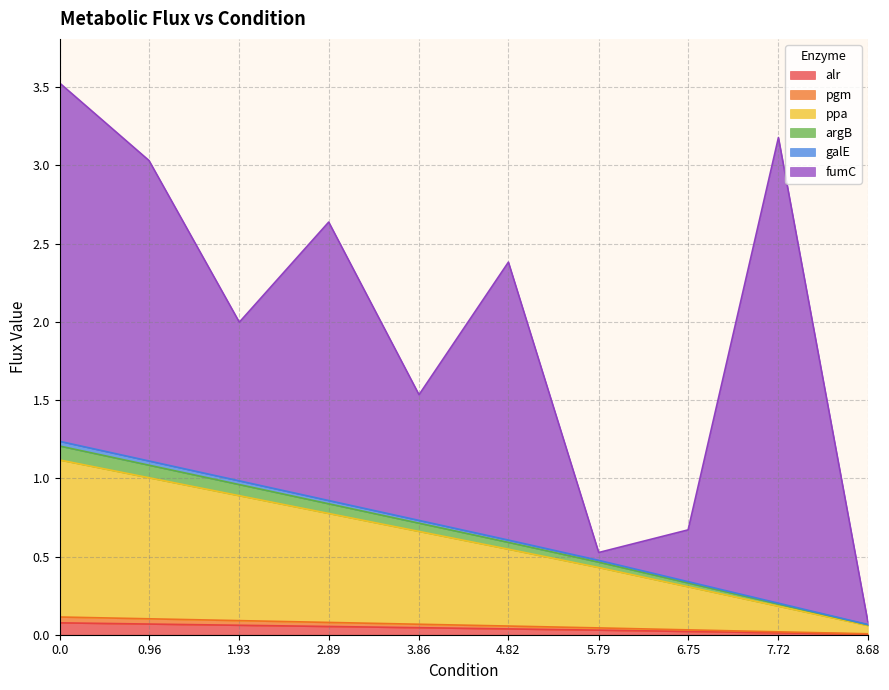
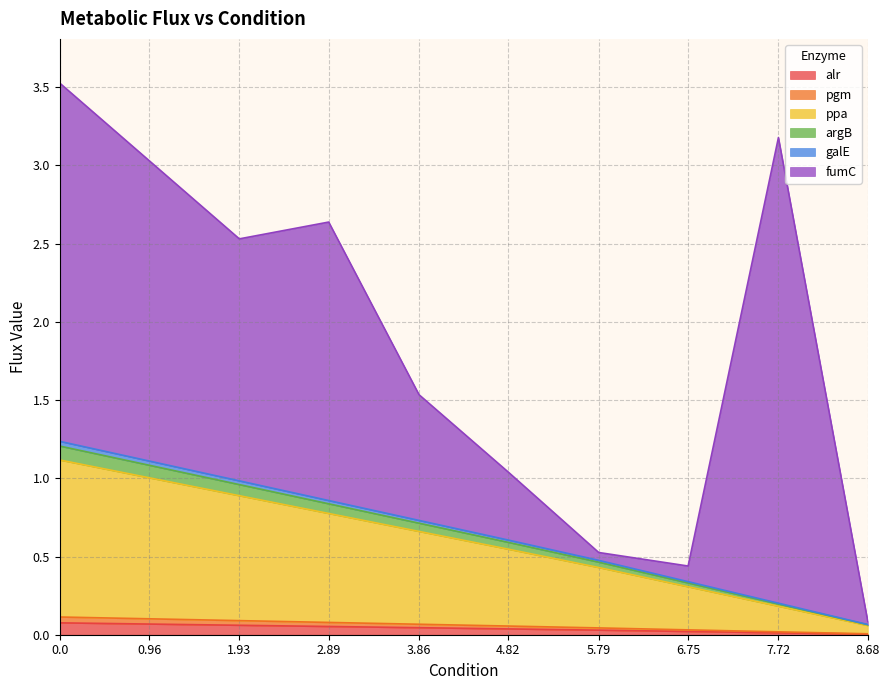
  {
    "ppa": {
      "0.0": 1.00,
      "0.96": 0.90,
      "1.93": 0.80,
      "2.89": 0.70,
      "3.86": 0.59,
      "4.82": 0.49,
      "5.79": 0.39,
      "6.75": 0.28
    },
    "argB": {
      "0.0": 0.09,
      "0.96": 0.08,
      "1.93": 0.07,
      "2.89": 0.06,
      "3.86": 0.05
    },
    "galE": {
      "0.0": 0.03,
      "0.96": 0.03,
      "1.93": 0.02,
      "2.89": 0.02,
      "3.86": 0.02
    },
    "fumC": {
      "0.0": 2.29,
      "0.96": 1.92,
-     "1.93": 1.01,
+     "1.93": 1.55,
      "2.89": 1.78,
      "3.86": 0.80,
-     "4.82": 1.78,
+     "4.82": 0.43,
      "5.79": 0.05,
-     "6.75": 0.33,
+     "6.75": 0.10,
      "7.72": 2.98,
      "8.68": 0.02
    }
  }
